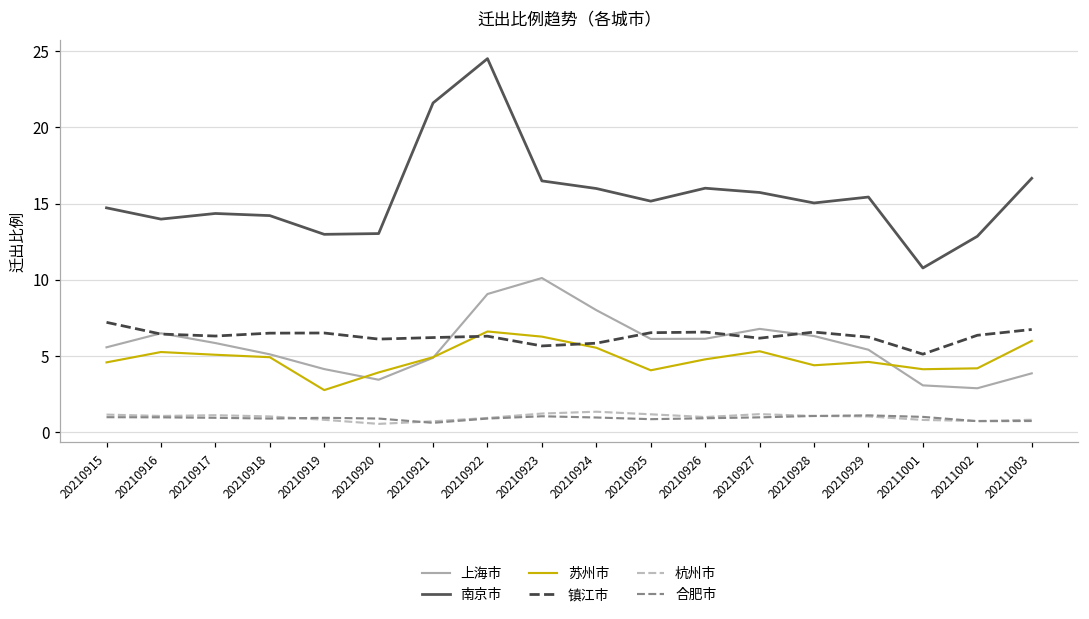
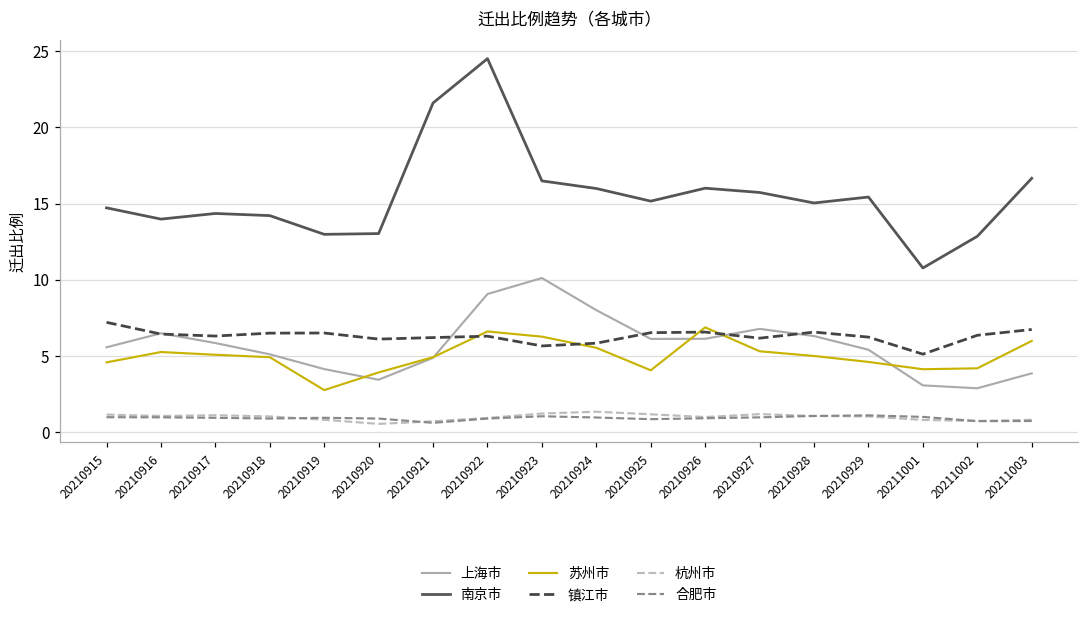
  {
    "苏州市": {
      "20210915": 4.6,
      "20210916": 5.3,
      "20210917": 5.1,
      "20210918": 4.9,
      "20210919": 2.8,
      "20210920": 3.9,
      "20210922": 6.6,
      "20210923": 6.3,
      "20210924": 5.5,
      "20210925": 4.1,
-     "20210926": 4.8,
+     "20210926": 6.9,
      "20210927": 5.3,
-     "20210928": 4.4,
+     "20210928": 5.0,
      "20210929": 4.6,
      "20211001": 4.1,
      "20211002": 4.2,
      "20211003": 6.0
    }
  }
